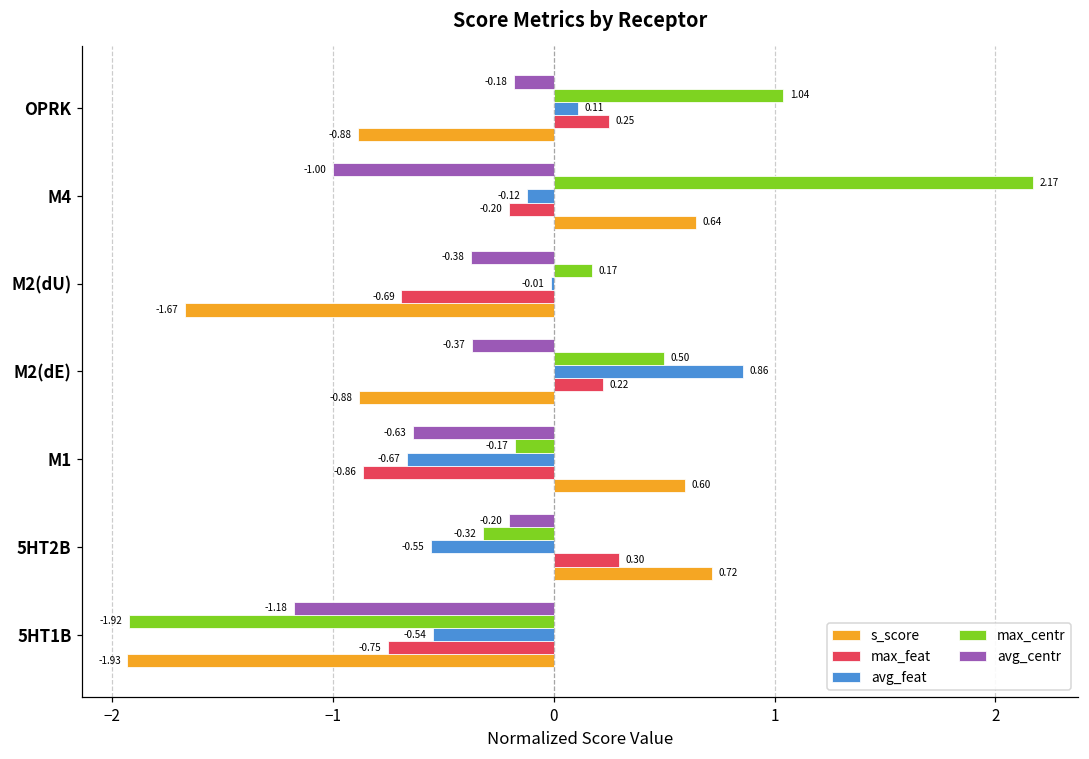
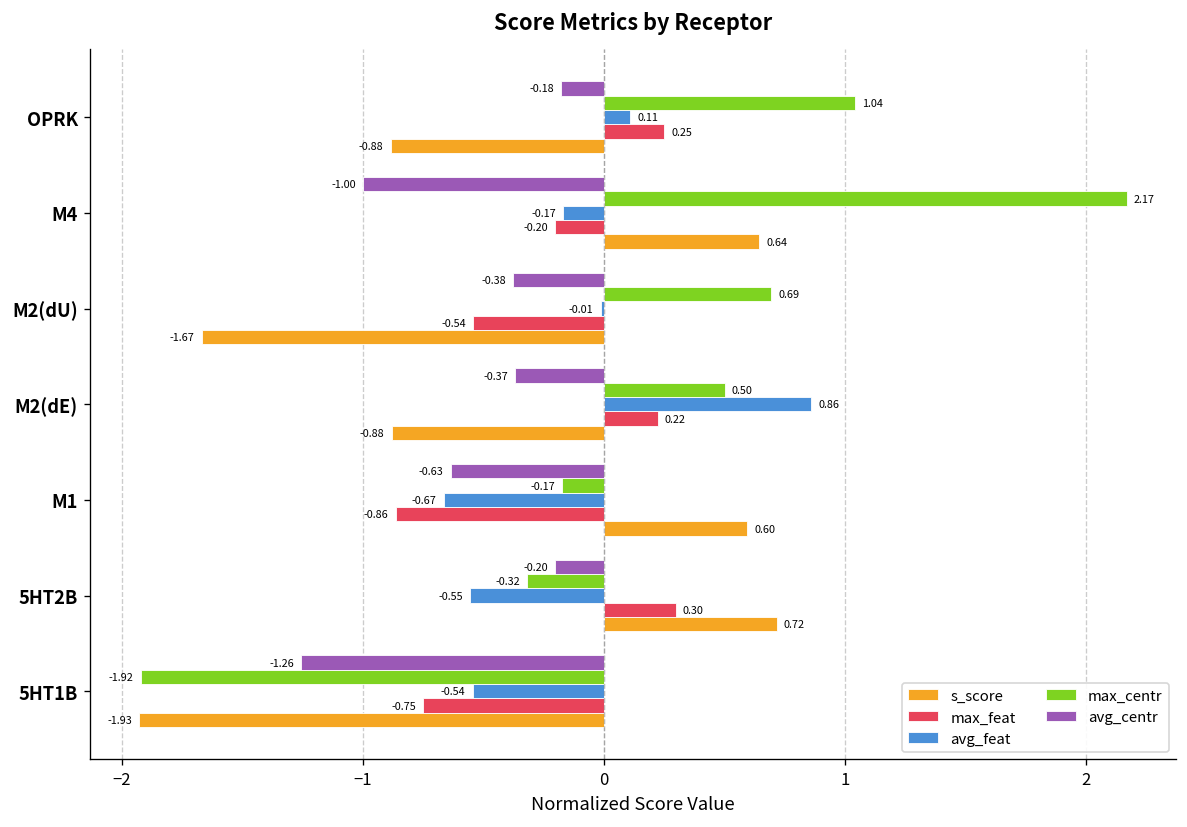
  {
    "s_score": {
      "OPRK": -0.88,
      "M4": 0.64,
      "M2(dU)": -1.67,
      "M2(dE)": -0.88,
      "M1": 0.60,
      "5HT2B": 0.72,
      "5HT1B": -1.93
    },
    "max_feat": {
      "OPRK": 0.25,
      "M4": -0.20,
-     "M2(dU)": -0.69,
+     "M2(dU)": -0.54,
      "M2(dE)": 0.22,
      "M1": -0.86,
      "5HT2B": 0.30,
      "5HT1B": -0.75
    },
    "avg_feat": {
      "OPRK": 0.11,
-     "M4": -0.12,
+     "M4": -0.17,
      "M2(dU)": -0.01,
      "M2(dE)": 0.86,
      "M1": -0.67,
      "5HT2B": -0.55,
      "5HT1B": -0.54
    },
    "max_centr": {
      "OPRK": 1.04,
      "M4": 2.17,
-     "M2(dU)": 0.17,
+     "M2(dU)": 0.69,
      "M2(dE)": 0.50,
      "M1": -0.17,
      "5HT2B": -0.32,
      "5HT1B": -1.92
    },
    "avg_centr": {
      "OPRK": -0.18,
      "M4": -1.00,
      "M2(dU)": -0.38,
      "M2(dE)": -0.37,
      "M1": -0.63,
      "5HT2B": -0.20,
-     "5HT1B": -1.18
+     "5HT1B": -1.26
    }
  }
